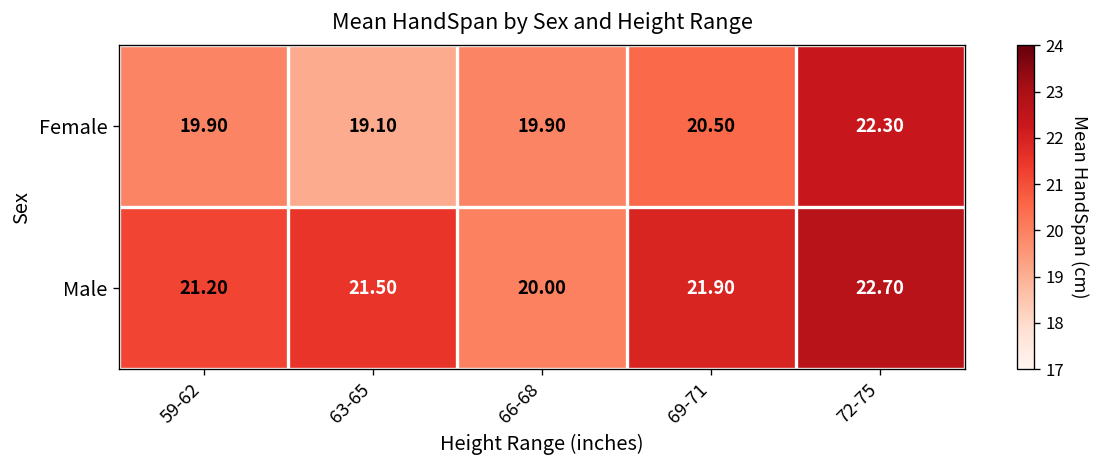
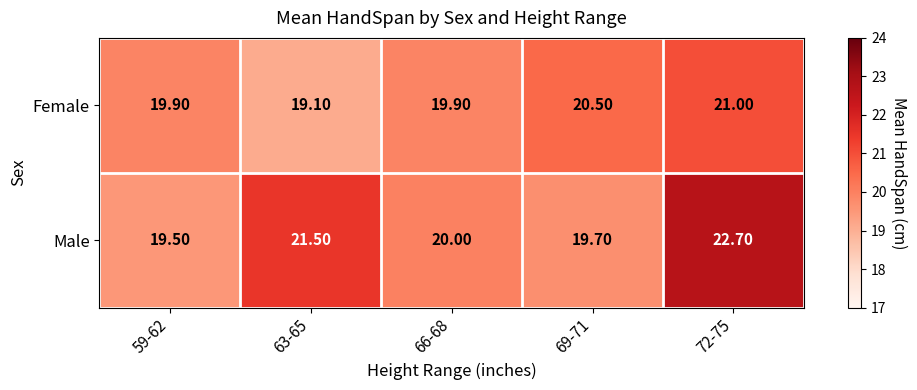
  {
    "Female": {
      "59-62": 19.90,
      "63-65": 19.10,
      "66-68": 19.90,
      "69-71": 20.50,
-     "72-75": 22.30
+     "72-75": 21.00
    },
    "Male": {
-     "59-62": 21.20,
+     "59-62": 19.50,
      "63-65": 21.50,
      "66-68": 20.00,
-     "69-71": 21.90,
+     "69-71": 19.70,
      "72-75": 22.70
    }
  }
